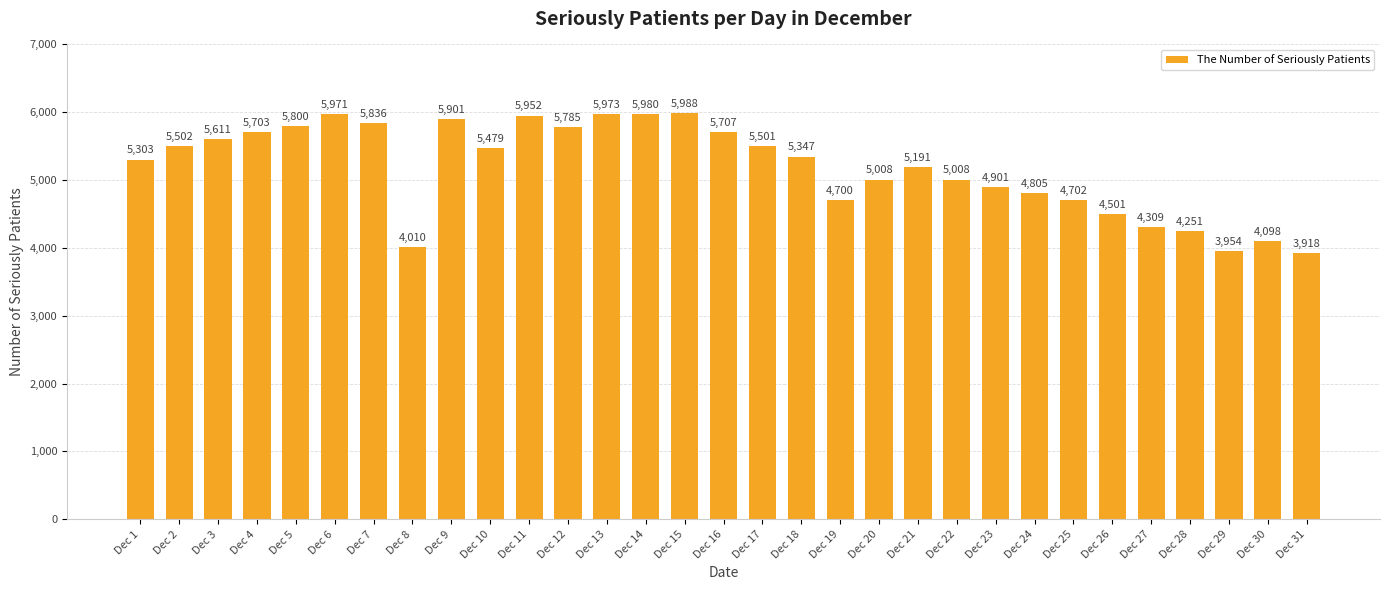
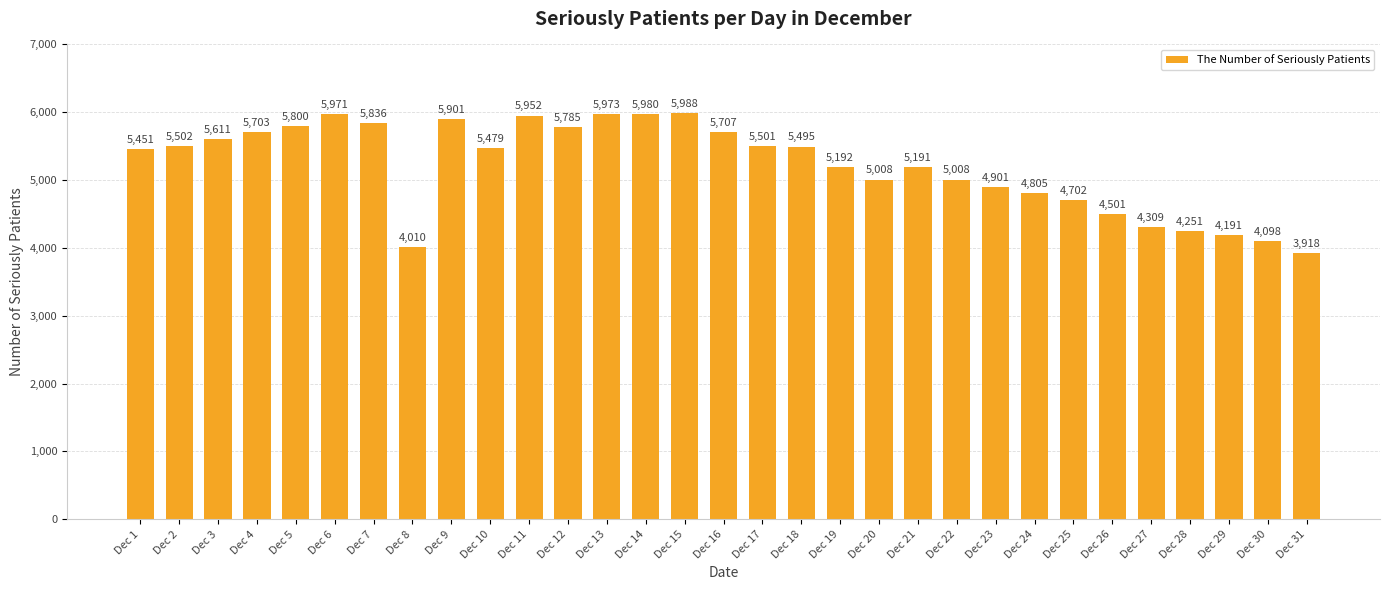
  {
-   "Dec 1": "5,303",
+   "Dec 1": "5,451",
    "Dec 2": "5,502",
    "Dec 3": "5,611",
    "Dec 4": "5,703",
    "Dec 5": "5,800",
    "Dec 6": "5,971",
    "Dec 7": "5,836",
    "Dec 8": "4,010",
    "Dec 9": "5,901",
    "Dec 10": "5,479",
    "Dec 11": "5,952",
    "Dec 12": "5,785",
    "Dec 13": "5,973",
    "Dec 14": "5,980",
    "Dec 15": "5,988",
    "Dec 16": "5,707",
    "Dec 17": "5,501",
-   "Dec 18": "5,347",
-   "Dec 19": "4,700",
+   "Dec 18": "5,495",
+   "Dec 19": "5,192",
    "Dec 20": "5,008",
    "Dec 21": "5,191",
    "Dec 22": "5,008",
    "Dec 23": "4,901",
    "Dec 24": "4,805",
    "Dec 25": "4,702",
    "Dec 26": "4,501",
    "Dec 27": "4,309",
    "Dec 28": "4,251",
-   "Dec 29": "3,954",
+   "Dec 29": "4,191",
    "Dec 30": "4,098",
    "Dec 31": "3,918"
  }
